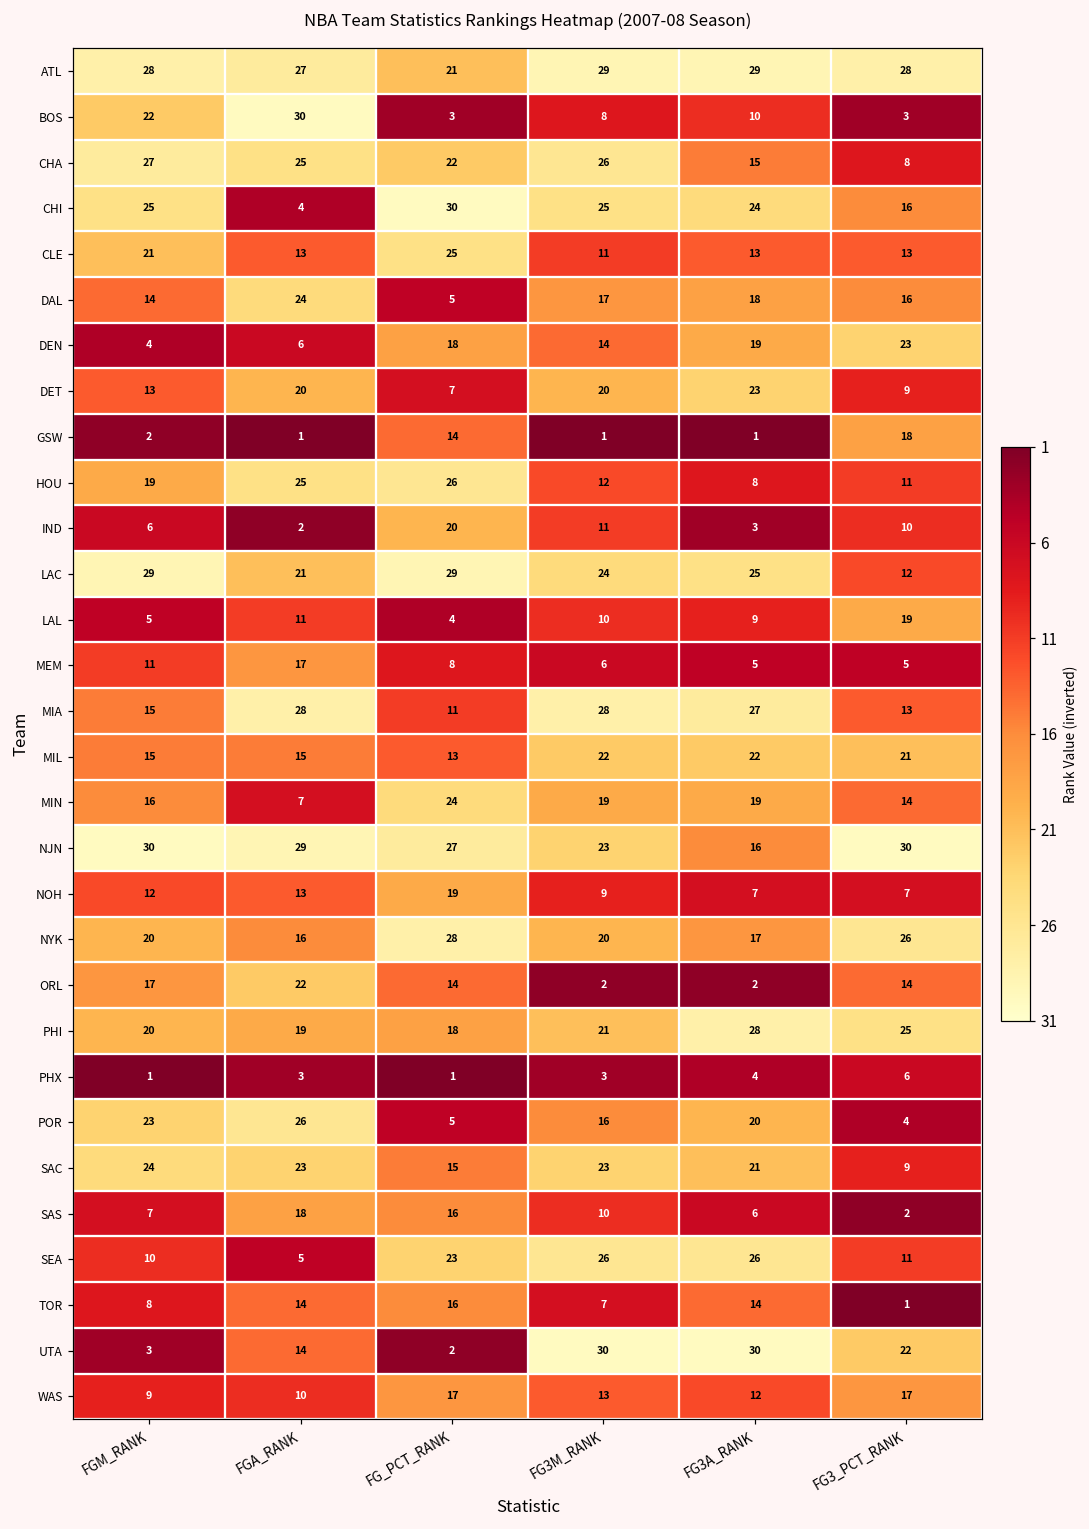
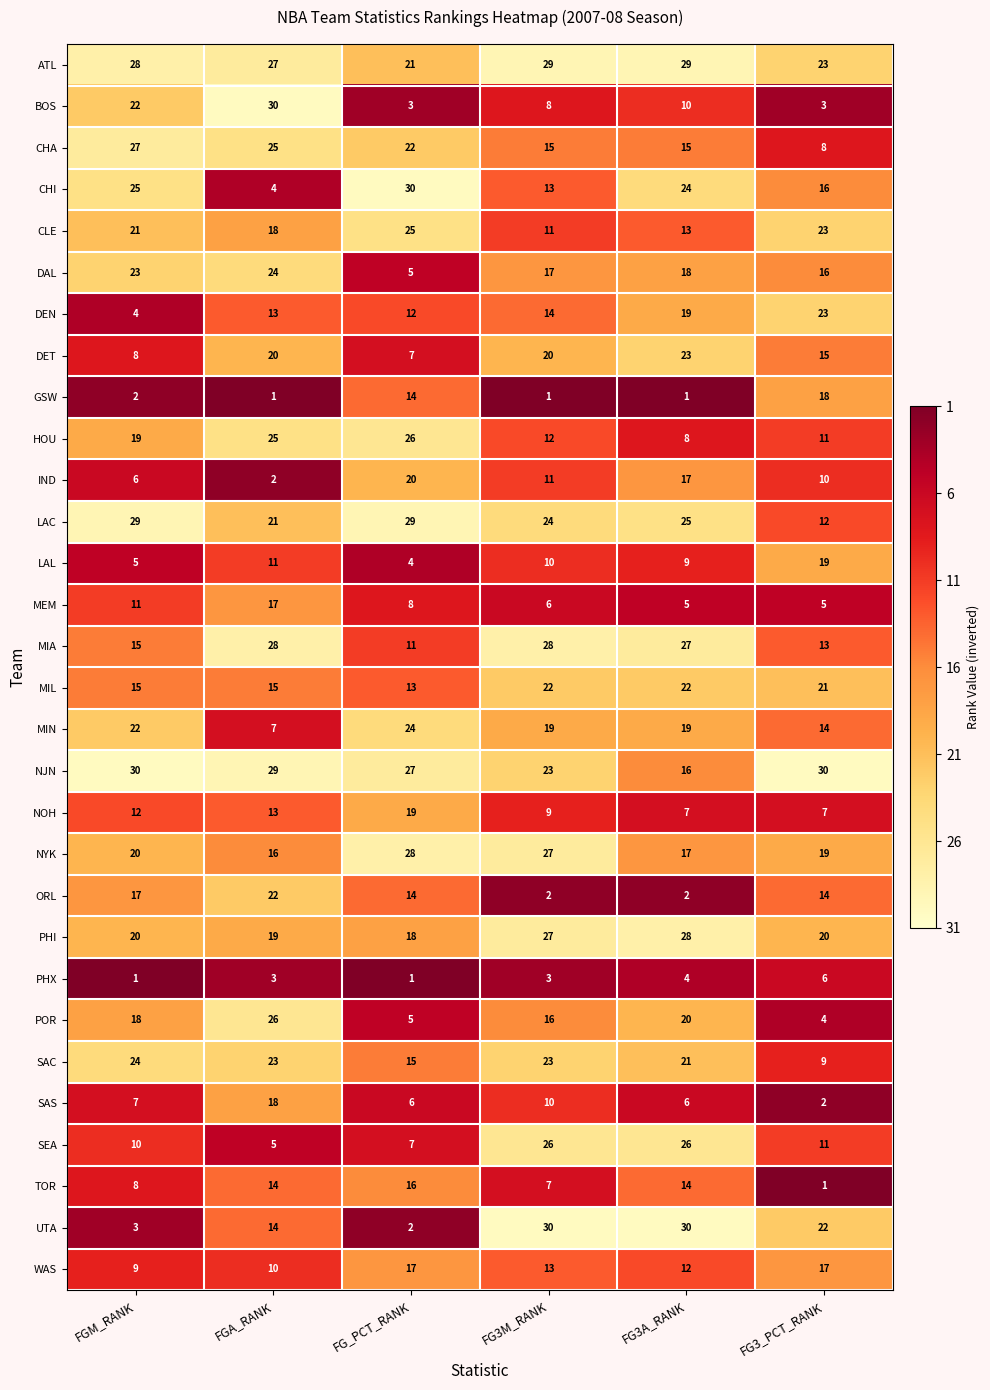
  {
    "ATL": {
      "FGM_RANK": 28,
      "FGA_RANK": 27,
      "FG_PCT_RANK": 21,
      "FG3M_RANK": 29,
      "FG3A_RANK": 29,
-     "FG3_PCT_RANK": 28
+     "FG3_PCT_RANK": 23
    },
    "BOS": {
      "FGM_RANK": 22,
      "FGA_RANK": 30,
      "FG_PCT_RANK": 3,
      "FG3M_RANK": 8,
      "FG3A_RANK": 10,
      "FG3_PCT_RANK": 3
    },
    "CHA": {
      "FGM_RANK": 27,
      "FGA_RANK": 25,
      "FG_PCT_RANK": 22,
-     "FG3M_RANK": 26,
+     "FG3M_RANK": 15,
      "FG3A_RANK": 15,
      "FG3_PCT_RANK": 8
    },
    "CHI": {
      "FGM_RANK": 25,
      "FGA_RANK": 4,
      "FG_PCT_RANK": 30,
-     "FG3M_RANK": 25,
+     "FG3M_RANK": 13,
      "FG3A_RANK": 24,
      "FG3_PCT_RANK": 16
    },
    "CLE": {
      "FGM_RANK": 21,
-     "FGA_RANK": 13,
+     "FGA_RANK": 18,
      "FG_PCT_RANK": 25,
      "FG3M_RANK": 11,
      "FG3A_RANK": 13,
-     "FG3_PCT_RANK": 13
+     "FG3_PCT_RANK": 23
    },
    "DAL": {
-     "FGM_RANK": 14,
+     "FGM_RANK": 23,
      "FGA_RANK": 24,
      "FG_PCT_RANK": 5,
      "FG3M_RANK": 17,
      "FG3A_RANK": 18,
      "FG3_PCT_RANK": 16
    },
    "DEN": {
      "FGM_RANK": 4,
-     "FGA_RANK": 6,
-     "FG_PCT_RANK": 18,
+     "FGA_RANK": 13,
+     "FG_PCT_RANK": 12,
      "FG3M_RANK": 14,
      "FG3A_RANK": 19,
      "FG3_PCT_RANK": 23
    },
    "DET": {
-     "FGM_RANK": 13,
+     "FGM_RANK": 8,
      "FGA_RANK": 20,
      "FG_PCT_RANK": 7,
      "FG3M_RANK": 20,
      "FG3A_RANK": 23,
-     "FG3_PCT_RANK": 9
+     "FG3_PCT_RANK": 15
    },
    "GSW": {
      "FGM_RANK": 2,
      "FGA_RANK": 1,
      "FG_PCT_RANK": 14,
      "FG3M_RANK": 1,
      "FG3A_RANK": 1,
      "FG3_PCT_RANK": 18
    },
    "HOU": {
      "FGM_RANK": 19,
      "FGA_RANK": 25,
      "FG_PCT_RANK": 26,
      "FG3M_RANK": 12,
      "FG3A_RANK": 8,
      "FG3_PCT_RANK": 11
    },
    "IND": {
      "FGM_RANK": 6,
      "FGA_RANK": 2,
      "FG_PCT_RANK": 20,
      "FG3M_RANK": 11,
-     "FG3A_RANK": 3,
+     "FG3A_RANK": 17,
      "FG3_PCT_RANK": 10
    },
    "LAC": {
      "FGM_RANK": 29,
      "FGA_RANK": 21,
      "FG_PCT_RANK": 29,
      "FG3M_RANK": 24,
      "FG3A_RANK": 25,
      "FG3_PCT_RANK": 12
    },
    "LAL": {
      "FGM_RANK": 5,
      "FGA_RANK": 11,
      "FG_PCT_RANK": 4,
      "FG3M_RANK": 10,
      "FG3A_RANK": 9,
      "FG3_PCT_RANK": 19
    },
    "MEM": {
      "FGM_RANK": 11,
      "FGA_RANK": 17,
      "FG_PCT_RANK": 8,
      "FG3M_RANK": 6,
      "FG3A_RANK": 5,
      "FG3_PCT_RANK": 5
    },
    "MIA": {
      "FGM_RANK": 15,
      "FGA_RANK": 28,
      "FG_PCT_RANK": 11,
      "FG3M_RANK": 28,
      "FG3A_RANK": 27,
      "FG3_PCT_RANK": 13
    },
    "MIL": {
      "FGM_RANK": 15,
      "FGA_RANK": 15,
      "FG_PCT_RANK": 13,
      "FG3M_RANK": 22,
      "FG3A_RANK": 22,
      "FG3_PCT_RANK": 21
    },
    "MIN": {
-     "FGM_RANK": 16,
+     "FGM_RANK": 22,
      "FGA_RANK": 7,
      "FG_PCT_RANK": 24,
      "FG3M_RANK": 19,
      "FG3A_RANK": 19,
      "FG3_PCT_RANK": 14
    },
    "NJN": {
      "FGM_RANK": 30,
      "FGA_RANK": 29,
      "FG_PCT_RANK": 27,
      "FG3M_RANK": 23,
      "FG3A_RANK": 16,
      "FG3_PCT_RANK": 30
    },
    "NOH": {
      "FGM_RANK": 12,
      "FGA_RANK": 13,
      "FG_PCT_RANK": 19,
      "FG3M_RANK": 9,
      "FG3A_RANK": 7,
      "FG3_PCT_RANK": 7
    },
    "NYK": {
      "FGM_RANK": 20,
      "FGA_RANK": 16,
      "FG_PCT_RANK": 28,
-     "FG3M_RANK": 20,
+     "FG3M_RANK": 27,
      "FG3A_RANK": 17,
-     "FG3_PCT_RANK": 26
+     "FG3_PCT_RANK": 19
    },
    "ORL": {
      "FGM_RANK": 17,
      "FGA_RANK": 22,
      "FG_PCT_RANK": 14,
      "FG3M_RANK": 2,
      "FG3A_RANK": 2,
      "FG3_PCT_RANK": 14
    },
    "PHI": {
      "FGM_RANK": 20,
      "FGA_RANK": 19,
      "FG_PCT_RANK": 18,
-     "FG3M_RANK": 21,
+     "FG3M_RANK": 27,
      "FG3A_RANK": 28,
-     "FG3_PCT_RANK": 25
+     "FG3_PCT_RANK": 20
    },
    "PHX": {
      "FGM_RANK": 1,
      "FGA_RANK": 3,
      "FG_PCT_RANK": 1,
      "FG3M_RANK": 3,
      "FG3A_RANK": 4,
      "FG3_PCT_RANK": 6
    },
    "POR": {
-     "FGM_RANK": 23,
+     "FGM_RANK": 18,
      "FGA_RANK": 26,
      "FG_PCT_RANK": 5,
      "FG3M_RANK": 16,
      "FG3A_RANK": 20,
      "FG3_PCT_RANK": 4
    },
    "SAC": {
      "FGM_RANK": 24,
      "FGA_RANK": 23,
      "FG_PCT_RANK": 15,
      "FG3M_RANK": 23,
      "FG3A_RANK": 21,
      "FG3_PCT_RANK": 9
    },
    "SAS": {
      "FGM_RANK": 7,
      "FGA_RANK": 18,
-     "FG_PCT_RANK": 16,
+     "FG_PCT_RANK": 6,
      "FG3M_RANK": 10,
      "FG3A_RANK": 6,
      "FG3_PCT_RANK": 2
    },
    "SEA": {
      "FGM_RANK": 10,
      "FGA_RANK": 5,
-     "FG_PCT_RANK": 23,
+     "FG_PCT_RANK": 7,
      "FG3M_RANK": 26,
      "FG3A_RANK": 26,
      "FG3_PCT_RANK": 11
    },
    "TOR": {
      "FGM_RANK": 8,
      "FGA_RANK": 14,
      "FG_PCT_RANK": 16,
      "FG3M_RANK": 7,
      "FG3A_RANK": 14,
      "FG3_PCT_RANK": 1
    },
    "UTA": {
      "FGM_RANK": 3,
      "FGA_RANK": 14,
      "FG_PCT_RANK": 2,
      "FG3M_RANK": 30,
      "FG3A_RANK": 30,
      "FG3_PCT_RANK": 22
    },
    "WAS": {
      "FGM_RANK": 9,
      "FGA_RANK": 10,
      "FG_PCT_RANK": 17,
      "FG3M_RANK": 13,
      "FG3A_RANK": 12,
      "FG3_PCT_RANK": 17
    }
  }
